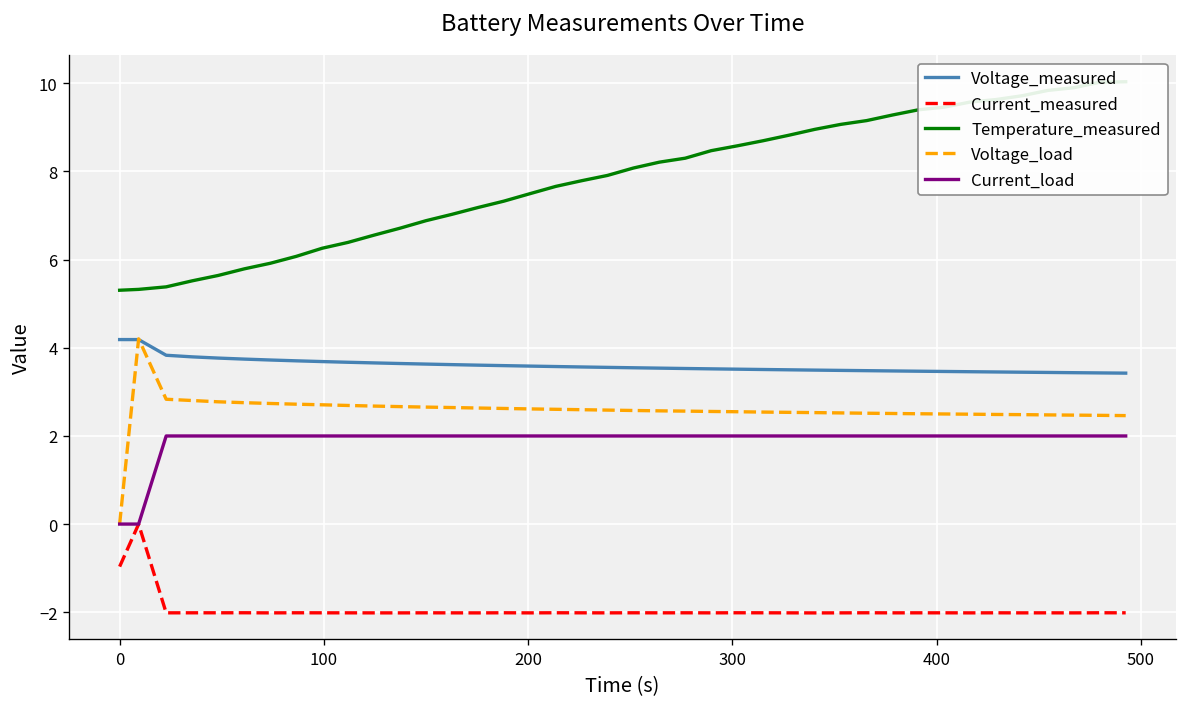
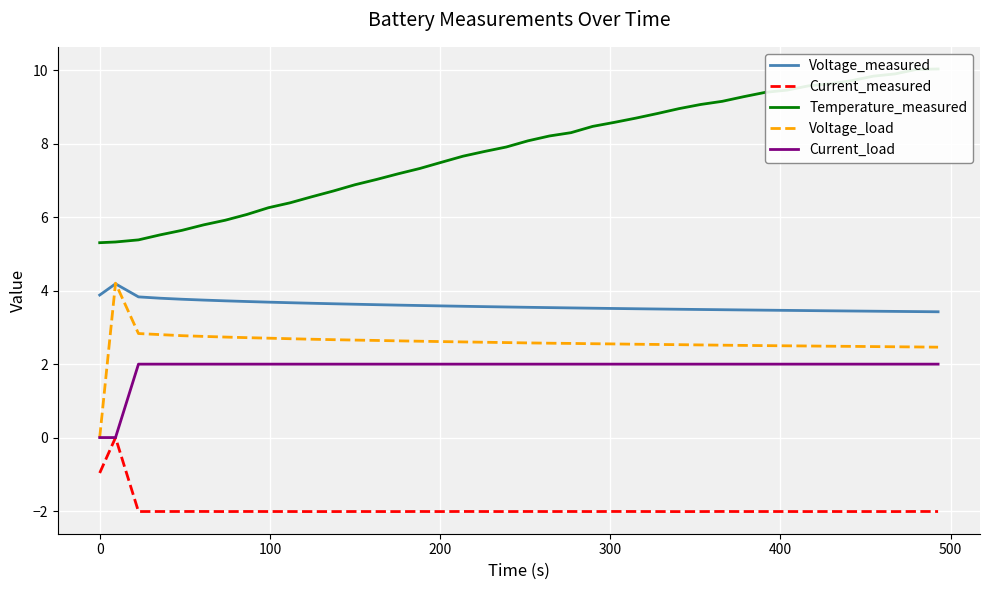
  {
    "Voltage_measured": {
-     "0": 4.2
+     "0": 3.9
    },
    "Current_measured": {
      "0": -1.0
    },
    "Temperature_measured": {
      "0": 5.3
    }
  }
